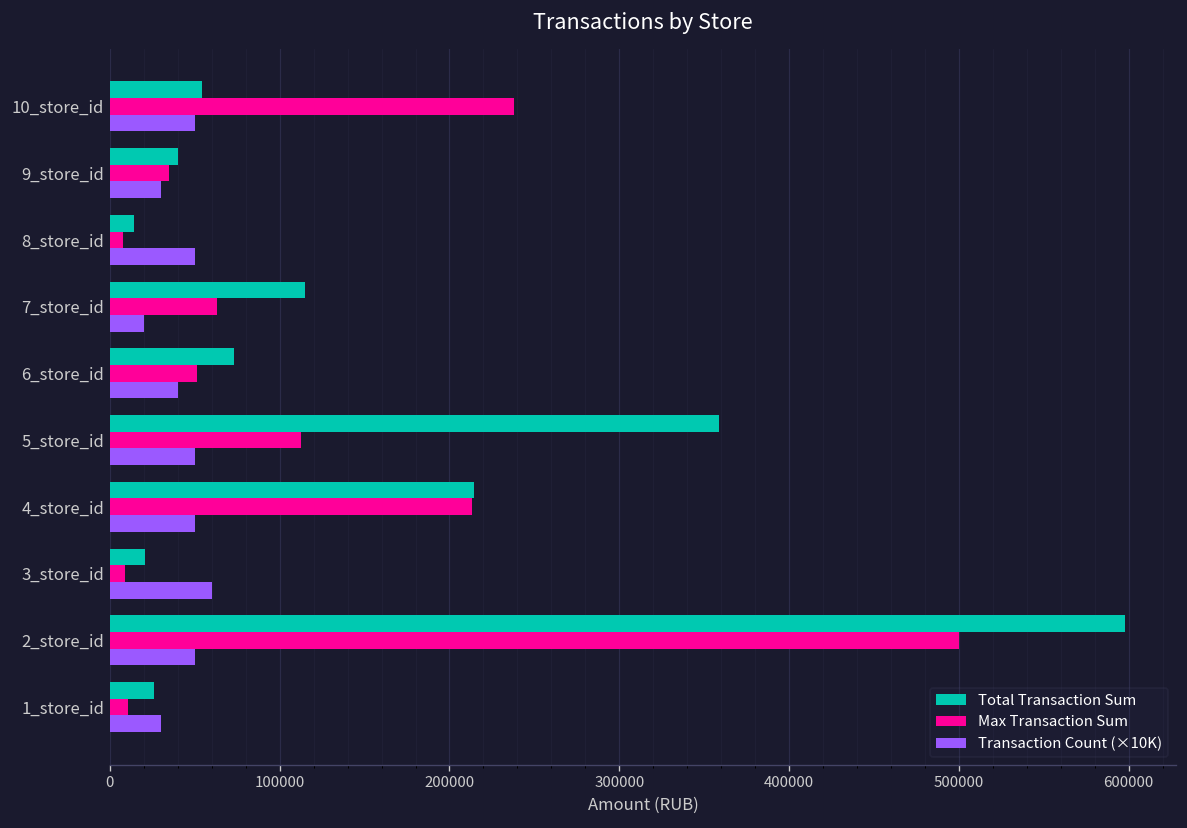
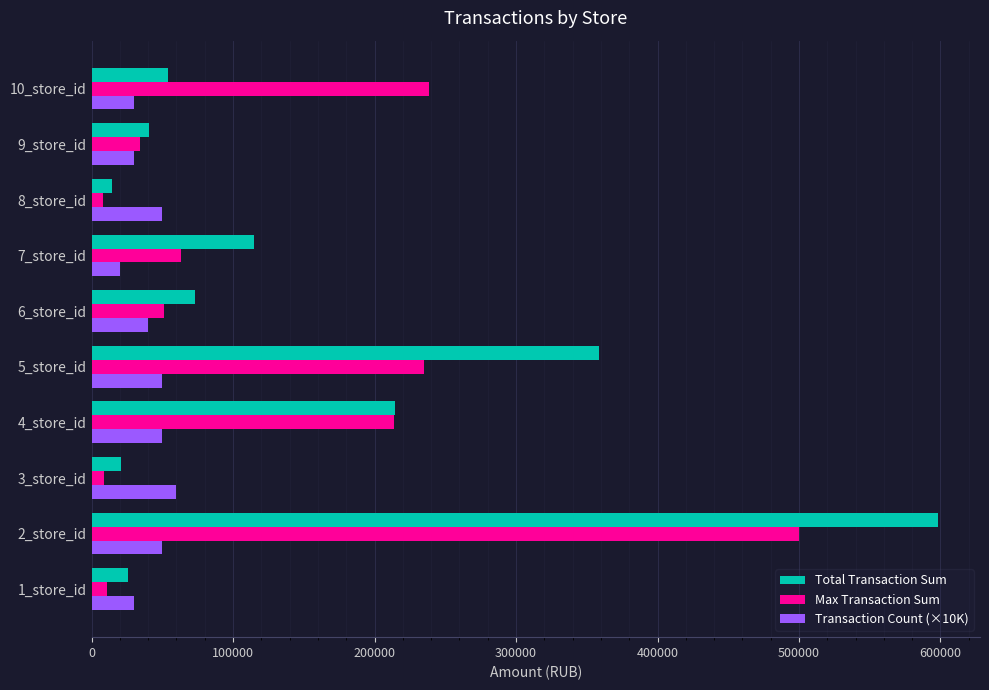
  {
    "Total Transaction Sum": {
      "10_store_id": 54000,
      "9_store_id": 40000,
      "8_store_id": 14000,
      "7_store_id": 115000,
      "6_store_id": 73000,
      "5_store_id": 359000,
      "4_store_id": 214000,
      "3_store_id": 21000,
      "2_store_id": 598000,
      "1_store_id": 26000
    },
    "Max Transaction Sum": {
      "10_store_id": 238000,
      "9_store_id": 35000,
      "8_store_id": 8000,
      "7_store_id": 63000,
      "6_store_id": 51000,
-     "5_store_id": 112000,
+     "5_store_id": 235000,
      "4_store_id": 214000,
      "3_store_id": 9000,
      "2_store_id": 500000,
      "1_store_id": 11000
    },
    "Transaction Count (×10K)": {
-     "10_store_id": 50000,
+     "10_store_id": 30000,
      "9_store_id": 30000,
      "8_store_id": 50000,
      "7_store_id": 20000,
      "6_store_id": 40000,
      "5_store_id": 50000,
      "4_store_id": 50000,
      "3_store_id": 60000,
      "2_store_id": 50000,
      "1_store_id": 30000
    }
  }
